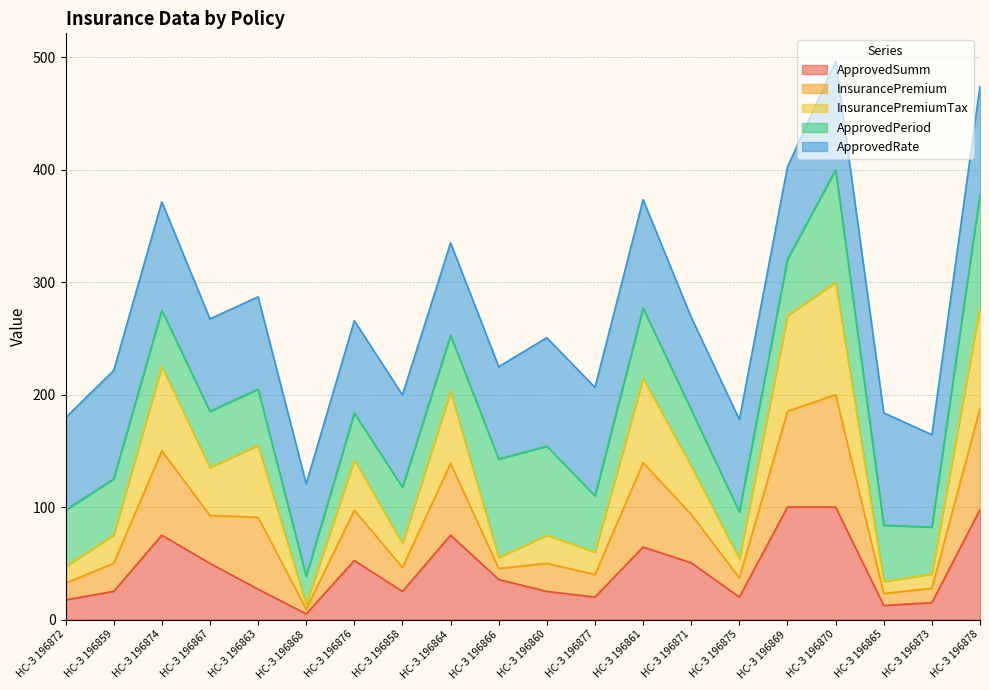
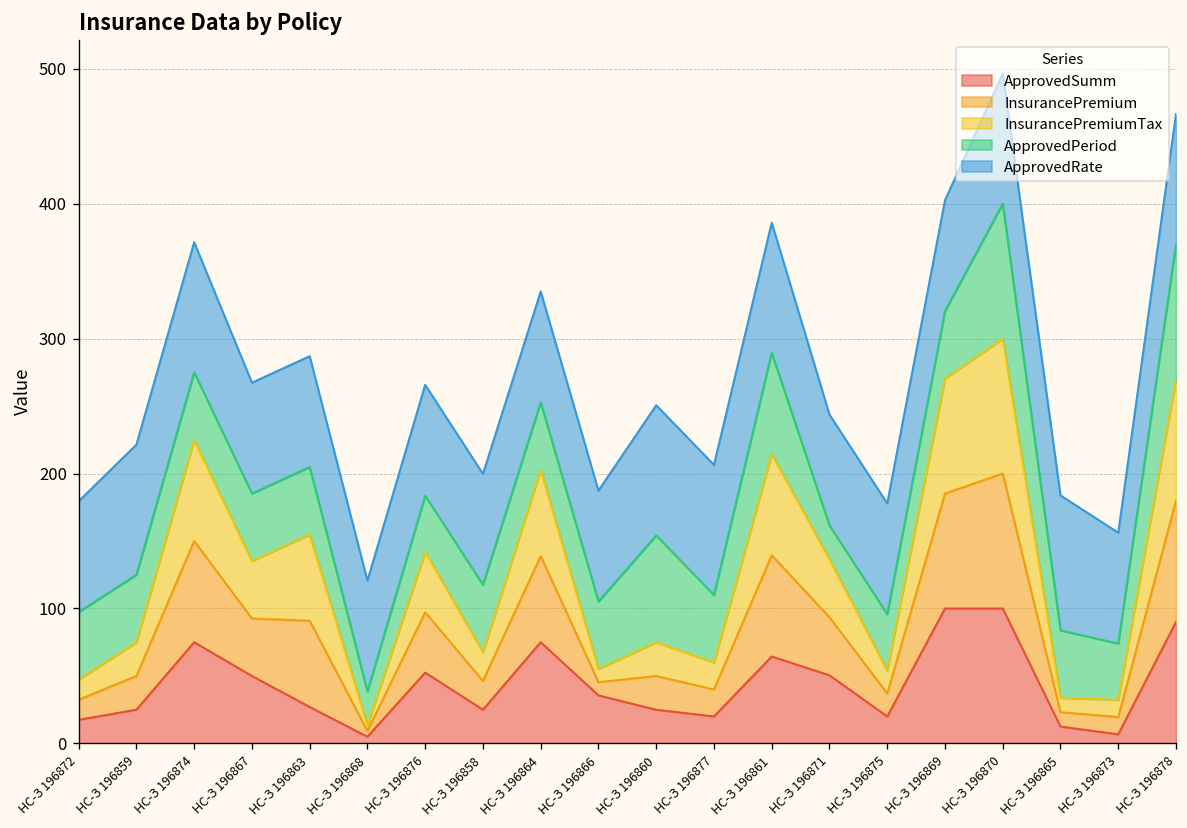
  {
    "ApprovedSumm": {
      "НС-З 196872": 18,
      "НС-З 196859": 25,
      "НС-З 196874": 75,
      "НС-З 196867": 50,
      "НС-З 196863": 27,
      "НС-З 196868": 5,
      "НС-З 196876": 53,
      "НС-З 196858": 25,
      "НС-З 196864": 75,
      "НС-З 196866": 36,
      "НС-З 196860": 25,
      "НС-З 196877": 20,
      "НС-З 196861": 64,
      "НС-З 196871": 51,
      "НС-З 196875": 20,
      "НС-З 196869": 100,
      "НС-З 196870": 100,
      "НС-З 196865": 13,
-     "НС-З 196873": 15,
-     "НС-З 196878": 98
+     "НС-З 196873": 7,
+     "НС-З 196878": 90
    },
    "ApprovedPeriod": {
      "НС-З 196872": 50,
      "НС-З 196859": 50,
      "НС-З 196874": 50,
      "НС-З 196867": 50,
      "НС-З 196863": 50,
      "НС-З 196868": 25,
      "НС-З 196876": 42,
      "НС-З 196858": 50,
      "НС-З 196864": 50,
-     "НС-З 196866": 88,
+     "НС-З 196866": 50,
      "НС-З 196860": 79,
      "НС-З 196877": 50,
-     "НС-З 196861": 63,
-     "НС-З 196871": 50,
+     "НС-З 196861": 75,
+     "НС-З 196871": 25,
      "НС-З 196875": 42,
      "НС-З 196869": 50,
      "НС-З 196870": 100,
      "НС-З 196865": 50,
      "НС-З 196873": 42,
      "НС-З 196878": 100
    },
    "ApprovedRate": {
      "НС-З 196872": 82,
      "НС-З 196859": 96,
      "НС-З 196874": 96,
      "НС-З 196867": 82,
      "НС-З 196863": 82,
      "НС-З 196868": 82,
      "НС-З 196876": 82,
      "НС-З 196858": 82,
      "НС-З 196864": 82,
      "НС-З 196866": 82,
      "НС-З 196860": 96,
      "НС-З 196877": 96,
      "НС-З 196861": 96,
      "НС-З 196871": 82,
      "НС-З 196875": 82,
      "НС-З 196869": 82,
      "НС-З 196865": 100,
      "НС-З 196873": 82,
      "НС-З 196878": 96
    }
  }
